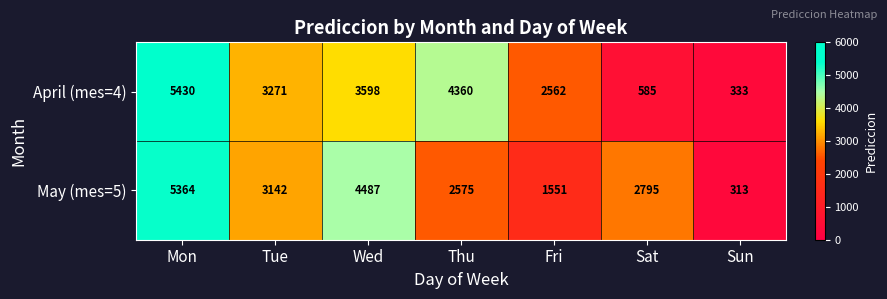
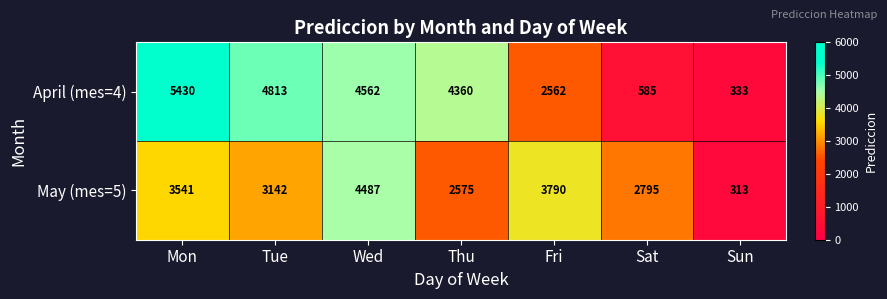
  {
    "April (mes=4)": {
      "Mon": 5430,
-     "Tue": 3271,
-     "Wed": 3598,
+     "Tue": 4813,
+     "Wed": 4562,
      "Thu": 4360,
      "Fri": 2562,
      "Sat": 585,
      "Sun": 333
    },
    "May (mes=5)": {
-     "Mon": 5364,
+     "Mon": 3541,
      "Tue": 3142,
      "Wed": 4487,
      "Thu": 2575,
-     "Fri": 1551,
+     "Fri": 3790,
      "Sat": 2795,
      "Sun": 313
    }
  }
